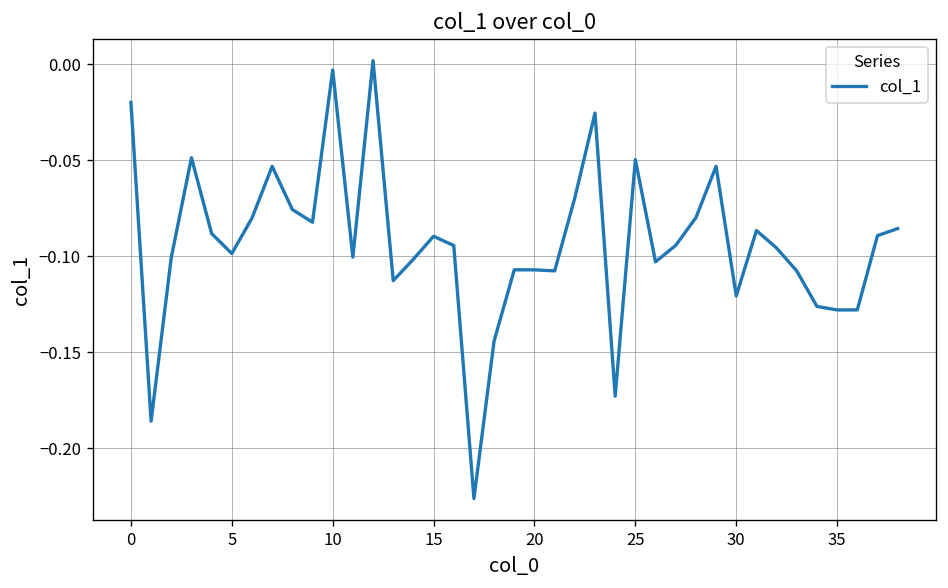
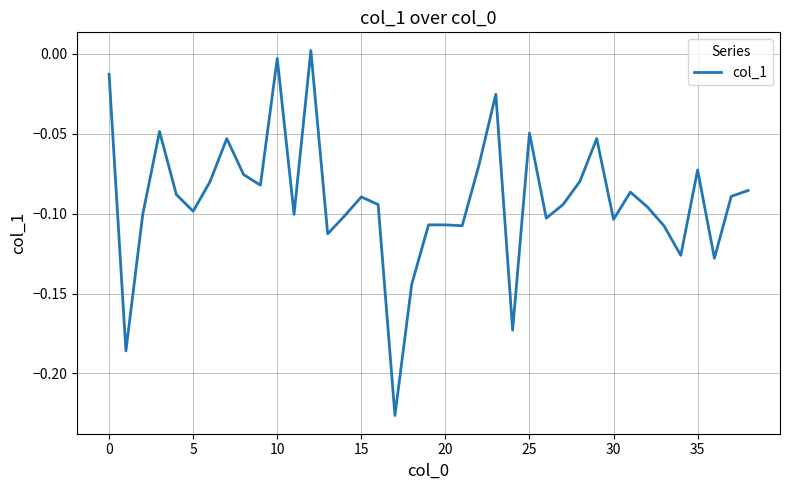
  {
-   "0": -0.020,
+   "0": -0.013,
    "5": -0.099,
    "10": -0.003,
    "15": -0.090,
    "20": -0.107,
    "25": -0.050,
-   "30": -0.121,
-   "35": -0.128
+   "30": -0.104,
+   "35": -0.073
  }
